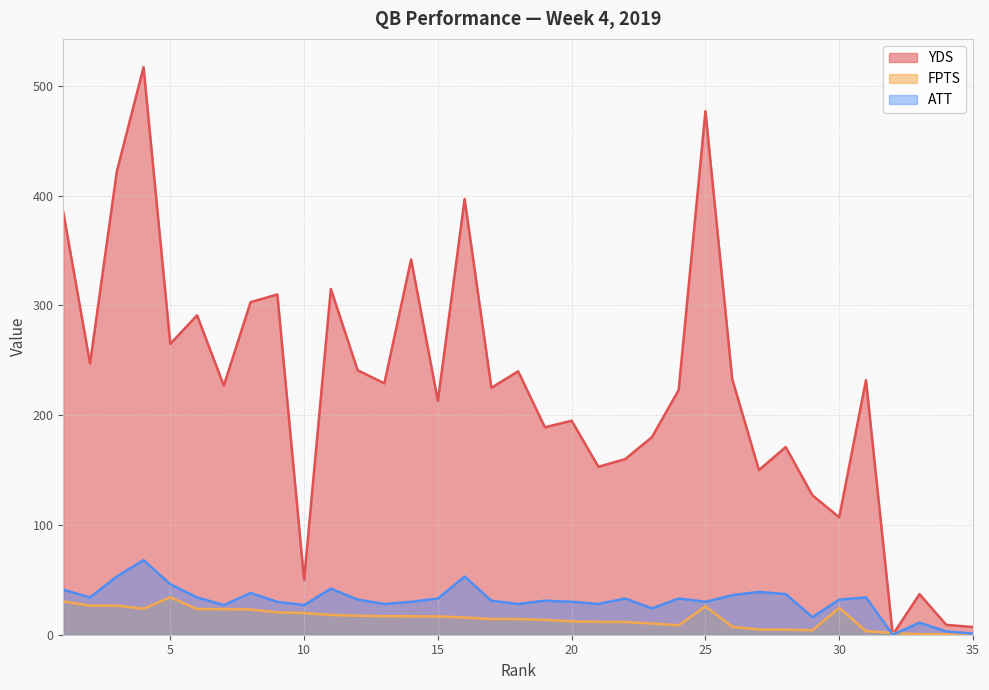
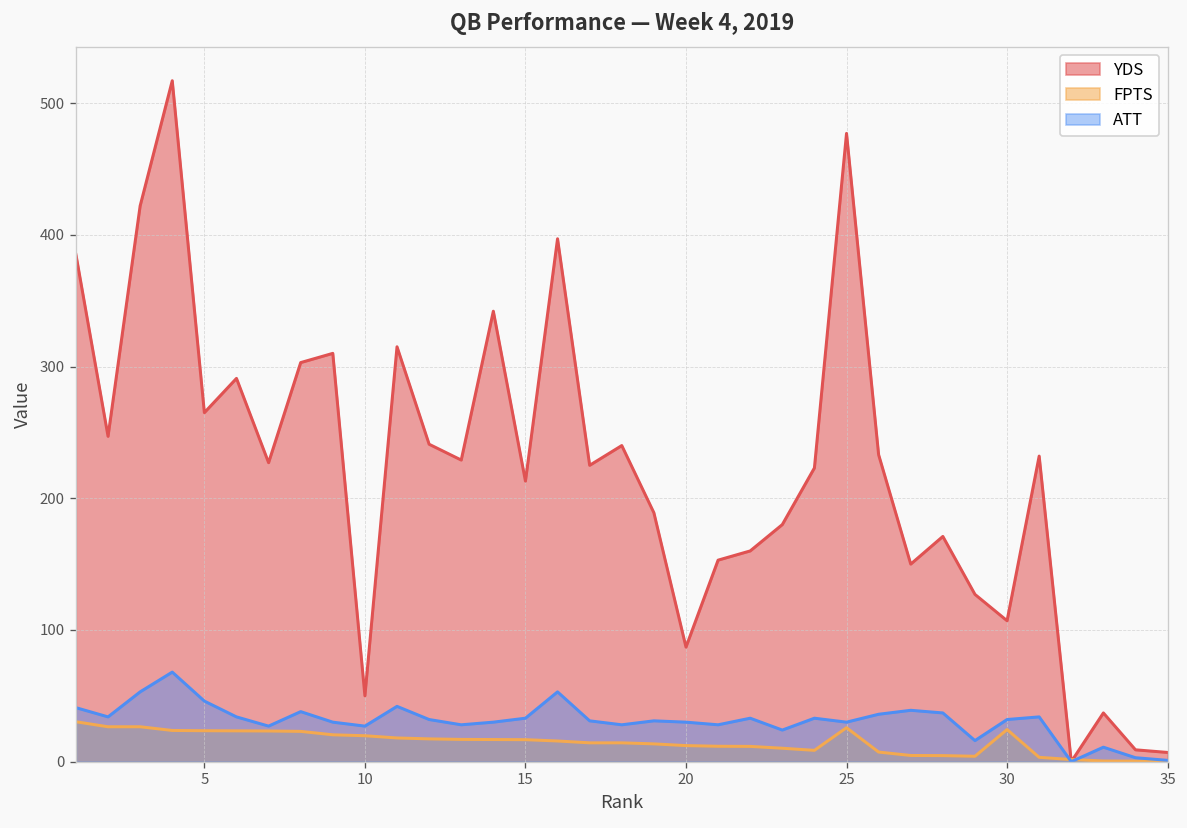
  {
    "YDS": {
      "5": 265,
      "10": 50,
      "15": 213,
-     "20": 195,
+     "20": 87,
      "25": 477,
      "30": 107,
      "35": 7
    },
    "FPTS": {
-     "5": 34,
+     "5": 24,
      "10": 20,
      "15": 17,
      "20": 12,
      "25": 26,
      "30": 24
    },
    "ATT": {
      "5": 46,
      "10": 27,
      "15": 33,
      "20": 30,
      "25": 30,
      "30": 32
    }
  }
